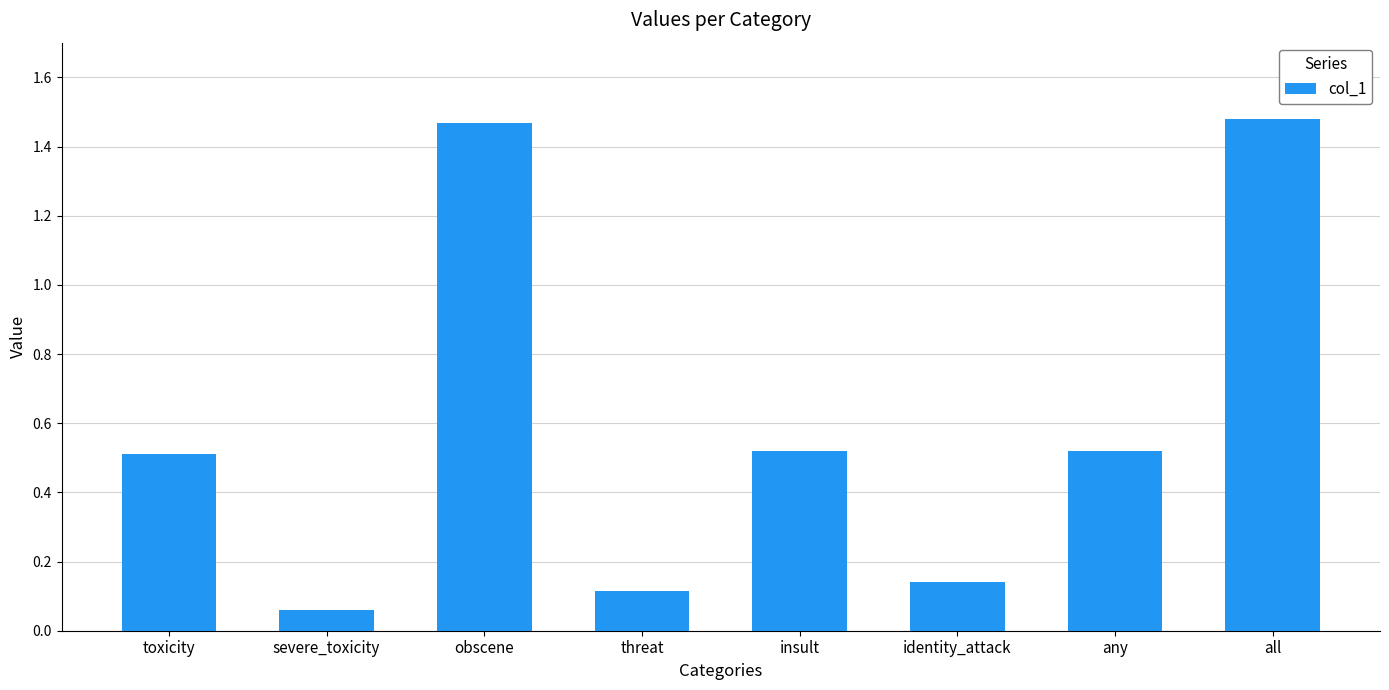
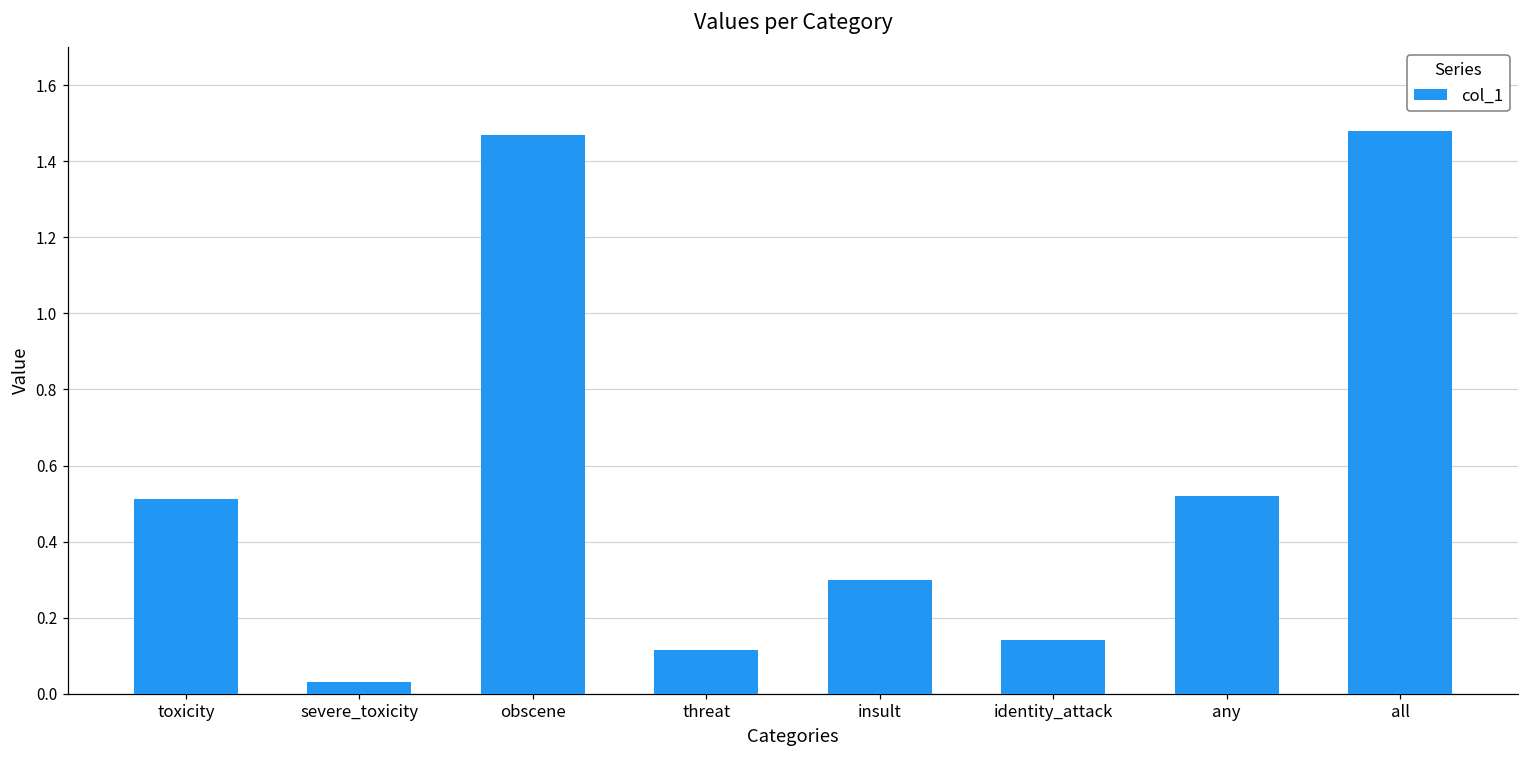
  {
    "toxicity": 0.51,
-   "severe_toxicity": 0.06,
+   "severe_toxicity": 0.03,
    "obscene": 1.47,
    "threat": 0.11,
-   "insult": 0.52,
+   "insult": 0.30,
    "identity_attack": 0.14,
    "any": 0.52,
    "all": 1.48
  }
